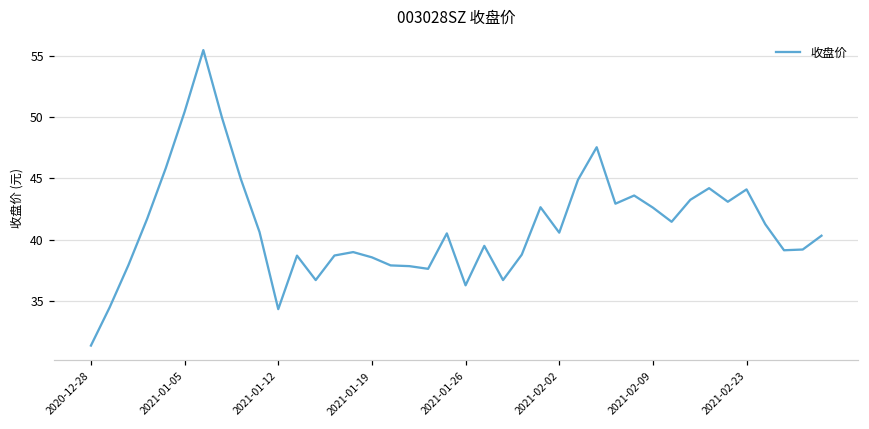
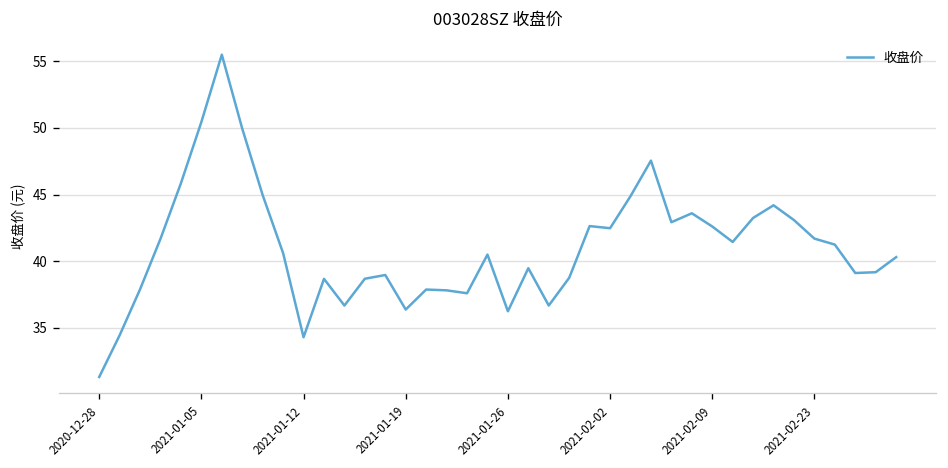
  {
    "2020-12-28": 31.3,
    "2021-01-05": 50.5,
    "2021-01-12": 34.3,
-   "2021-01-19": 38.5,
+   "2021-01-19": 36.4,
    "2021-01-26": 36.3,
-   "2021-02-02": 40.6,
+   "2021-02-02": 42.5,
    "2021-02-09": 42.6,
-   "2021-02-23": 44.1
+   "2021-02-23": 41.7
  }
